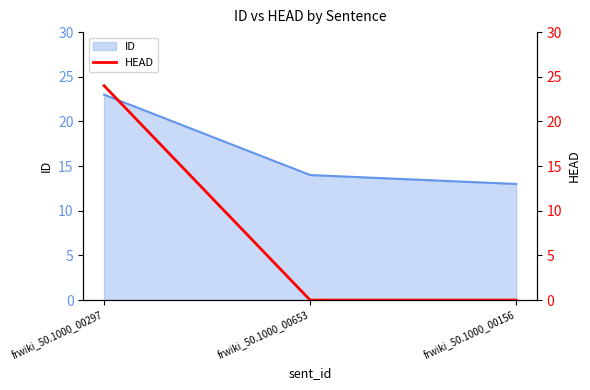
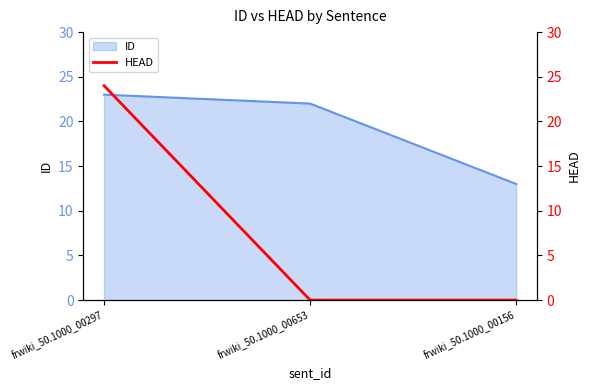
  {
    "ID": {
      "frwiki_50.1000_00297": 23,
-     "frwiki_50.1000_00653": 14,
+     "frwiki_50.1000_00653": 22,
      "frwiki_50.1000_00156": 13
    },
    "HEAD": {
      "frwiki_50.1000_00297": 24,
      "frwiki_50.1000_00653": 0,
      "frwiki_50.1000_00156": 0
    }
  }
